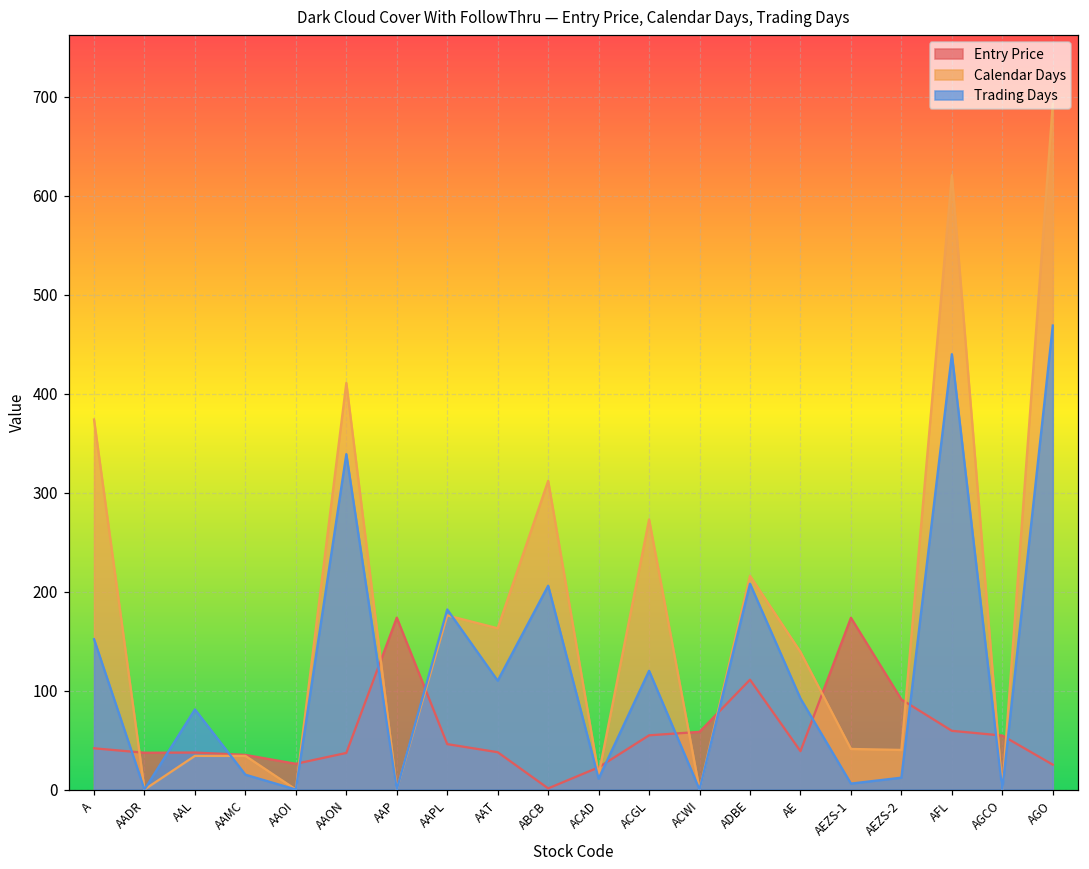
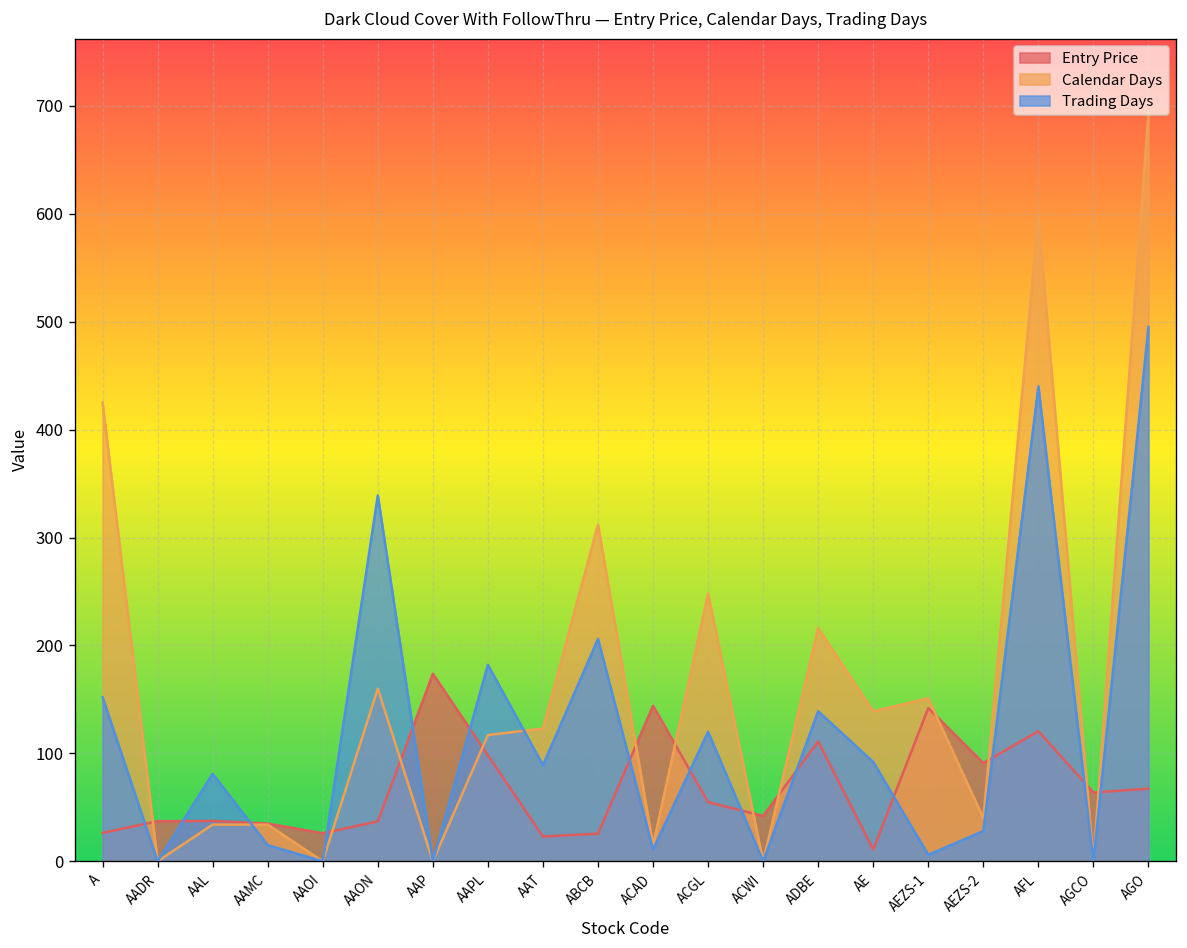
  {
    "Entry Price": {
-     "A": 40,
+     "A": 30,
      "AADR": 40,
      "AAL": 40,
      "AAOI": 30,
      "AAON": 40,
      "AAP": 170,
-     "AAPL": 50,
-     "AAT": 40,
-     "ABCB": 0,
-     "ACAD": 20,
+     "AAPL": 100,
+     "AAT": 20,
+     "ABCB": 30,
+     "ACAD": 140,
      "ACGL": 50,
-     "ACWI": 60,
+     "ACWI": 40,
      "ADBE": 110,
-     "AE": 40,
-     "AEZS-1": 170,
+     "AE": 10,
+     "AEZS-1": 140,
      "AEZS-2": 90,
-     "AFL": 60,
-     "AGCO": 50,
-     "AGO": 30
+     "AFL": 120,
+     "AGCO": 60,
+     "AGO": 70
    },
    "Calendar Days": {
-     "A": 370,
+     "A": 430,
      "AAL": 30,
-     "AAON": 410,
-     "AAPL": 180,
-     "AAT": 160,
+     "AAON": 160,
+     "AAPL": 120,
+     "AAT": 120,
      "ABCB": 310,
      "ACAD": 20,
-     "ACGL": 270,
+     "ACGL": 250,
      "ADBE": 220,
      "AE": 140,
-     "AEZS-1": 40,
+     "AEZS-1": 150,
      "AEZS-2": 40,
-     "AFL": 620
+     "AFL": 600
    },
    "Trading Days": {
      "A": 150,
      "AAL": 80,
      "AAMC": 20,
      "AAON": 340,
      "AAPL": 180,
-     "AAT": 110,
+     "AAT": 90,
      "ABCB": 210,
      "ACAD": 10,
      "ACGL": 120,
-     "ADBE": 210,
+     "ADBE": 140,
      "AE": 90,
      "AEZS-1": 10,
-     "AEZS-2": 10,
+     "AEZS-2": 30,
      "AFL": 440,
-     "AGO": 470
+     "AGO": 500
    }
  }
